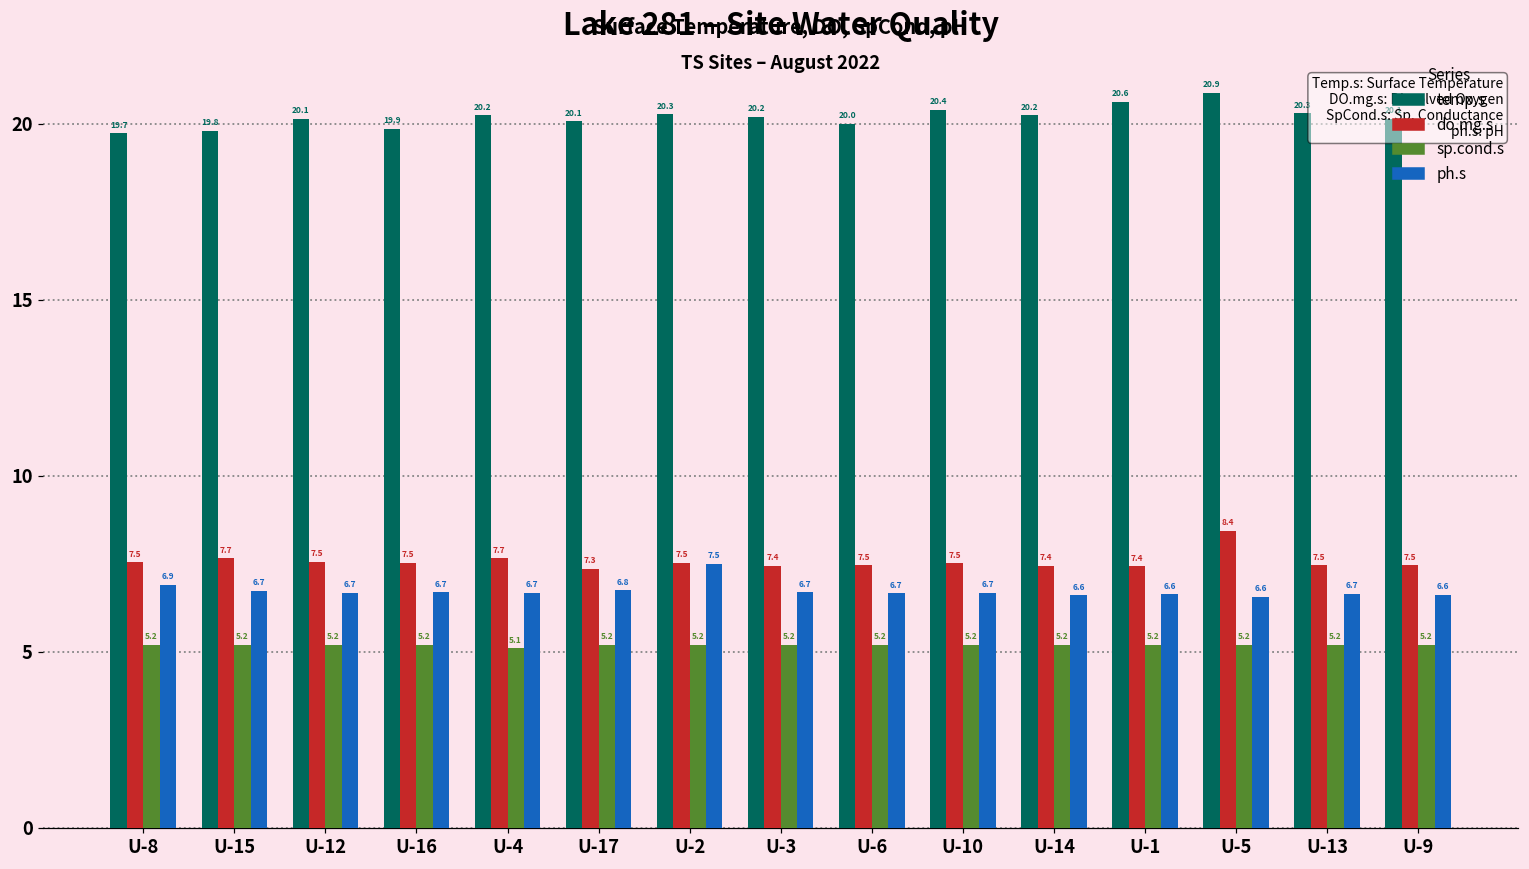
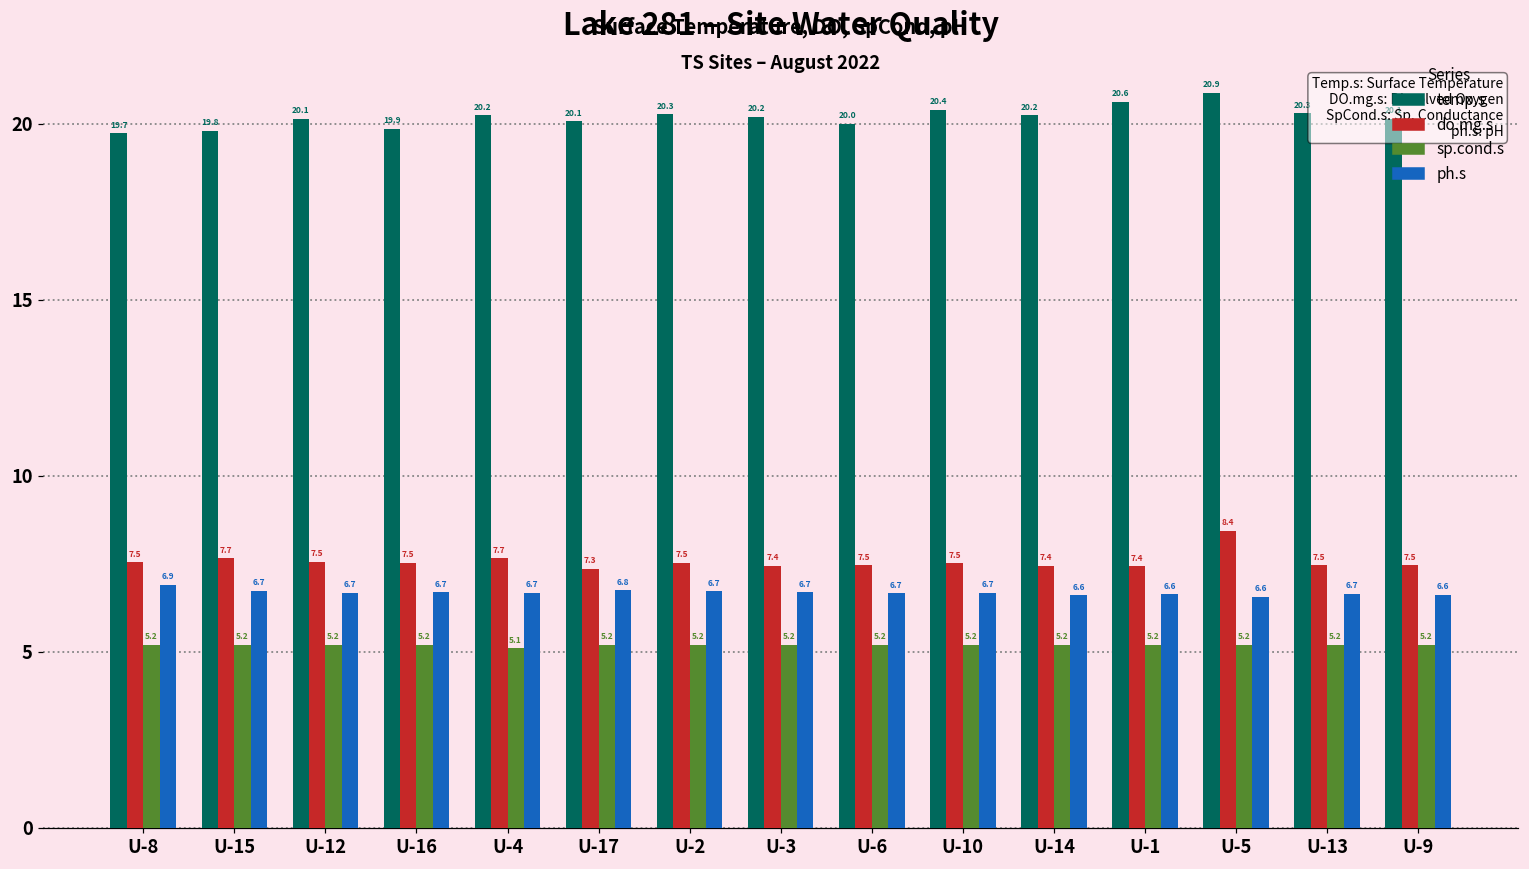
  {
    "temp.s": {
      "U-8": 19.7,
      "U-15": 19.8,
      "U-12": 20.1,
      "U-16": 19.9,
      "U-4": 20.2,
      "U-17": 20.1,
      "U-2": 20.3,
      "U-3": 20.2,
      "U-6": 20.0,
      "U-10": 20.4,
      "U-14": 20.2,
      "U-1": 20.6,
      "U-5": 20.9
    },
    "do.mg.s": {
      "U-8": 7.5,
      "U-15": 7.7,
      "U-12": 7.5,
      "U-16": 7.5,
      "U-4": 7.7,
      "U-17": 7.3,
      "U-2": 7.5,
      "U-3": 7.4,
      "U-6": 7.5,
      "U-10": 7.5,
      "U-14": 7.4,
      "U-1": 7.4,
      "U-5": 8.4,
      "U-13": 7.5,
      "U-9": 7.5
    },
    "sp.cond.s": {
      "U-8": 5.2,
      "U-15": 5.2,
      "U-12": 5.2,
      "U-16": 5.2,
      "U-4": 5.1,
      "U-17": 5.2,
      "U-2": 5.2,
      "U-3": 5.2,
      "U-6": 5.2,
      "U-10": 5.2,
      "U-14": 5.2,
      "U-1": 5.2,
      "U-5": 5.2,
      "U-13": 5.2,
      "U-9": 5.2
    },
    "ph.s": {
      "U-8": 6.9,
      "U-15": 6.7,
      "U-12": 6.7,
      "U-16": 6.7,
      "U-4": 6.7,
      "U-17": 6.8,
-     "U-2": 7.5,
+     "U-2": 6.7,
      "U-3": 6.7,
      "U-6": 6.7,
      "U-10": 6.7,
      "U-14": 6.6,
      "U-1": 6.6,
      "U-5": 6.6,
      "U-13": 6.7,
      "U-9": 6.6
    }
  }
